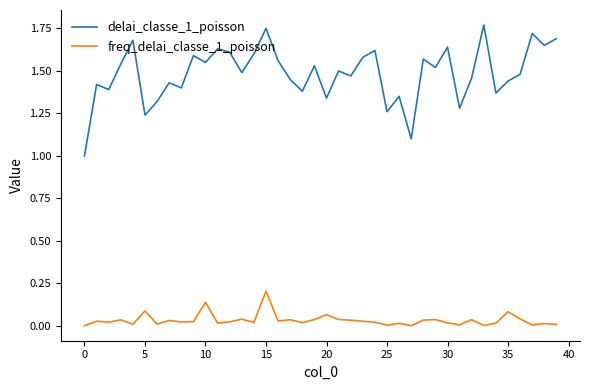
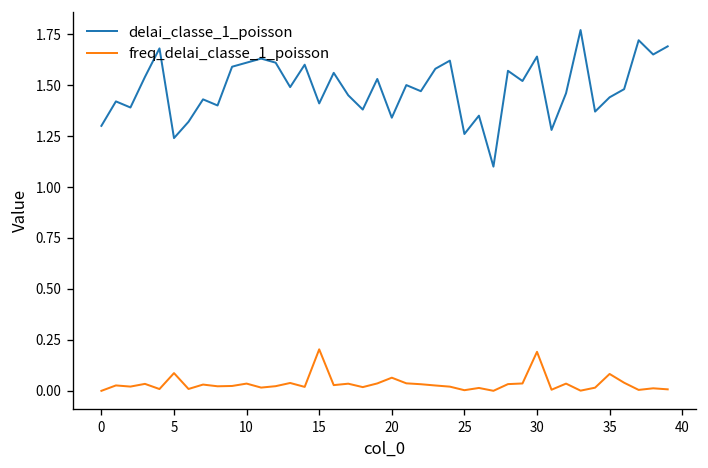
  {
    "delai_classe_1_poisson": {
-     "0": 1.0,
+     "0": 1.3,
      "5": 1.24,
-     "10": 1.55,
-     "15": 1.75,
+     "10": 1.61,
+     "15": 1.41,
      "20": 1.34,
      "25": 1.26,
      "30": 1.64,
      "35": 1.44
    },
    "freq_delai_classe_1_poisson": {
      "0": 0.00,
      "5": 0.09,
-     "10": 0.14,
+     "10": 0.04,
      "15": 0.20,
      "20": 0.06,
      "25": 0.00,
-     "30": 0.02,
+     "30": 0.19,
      "35": 0.08
    }
  }
